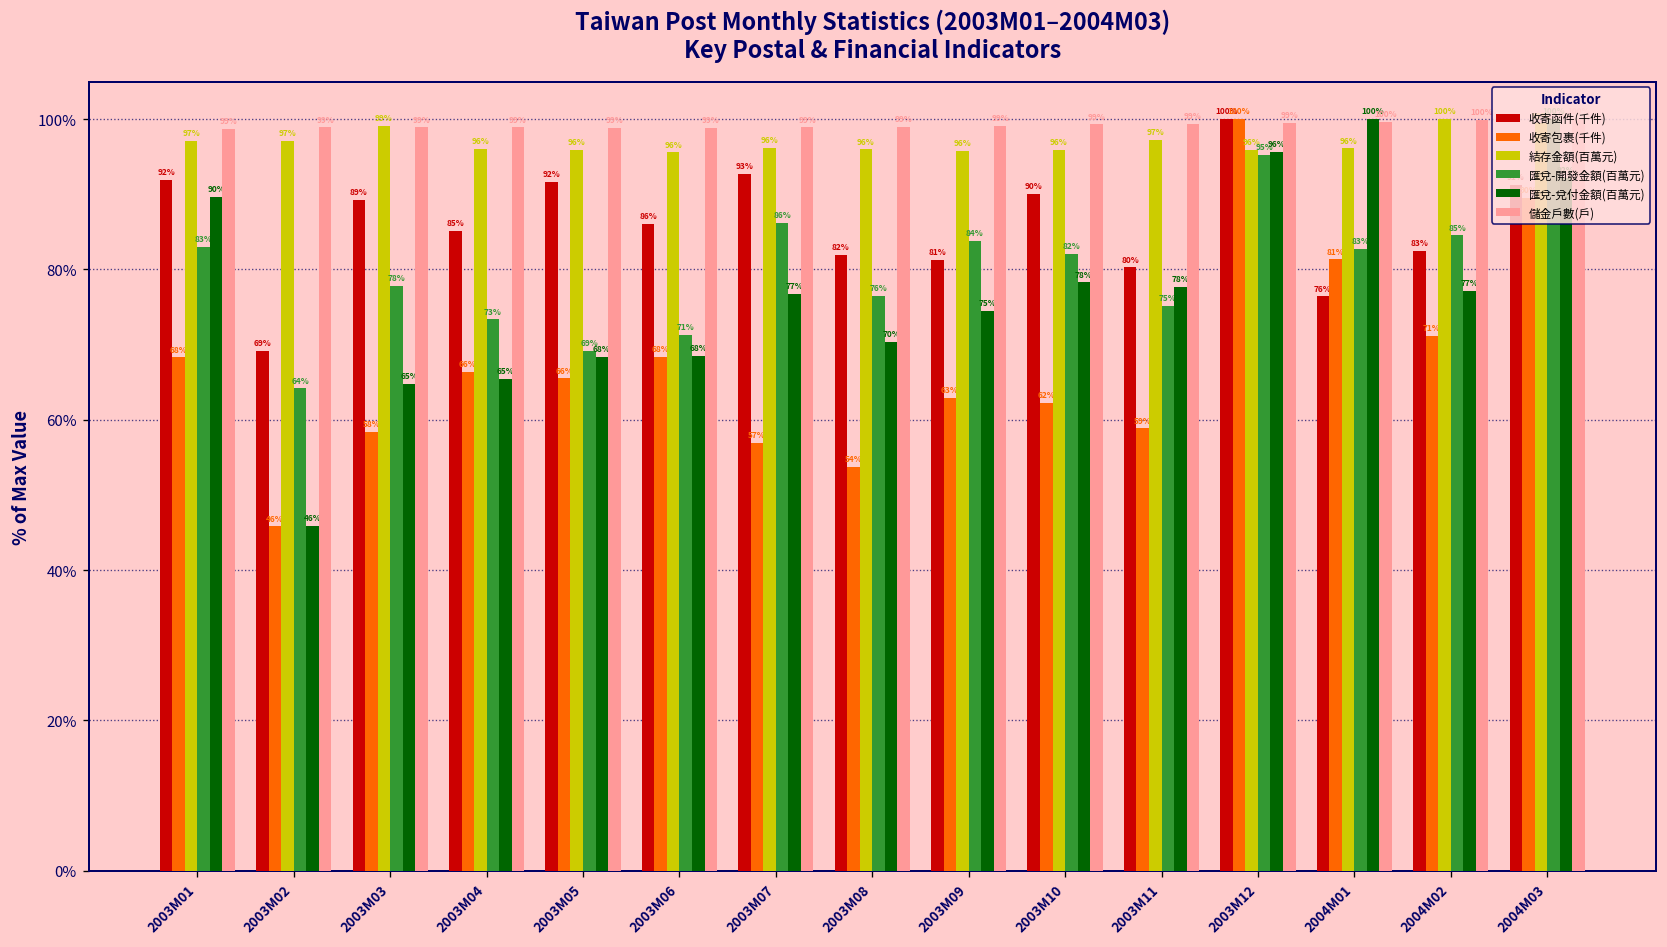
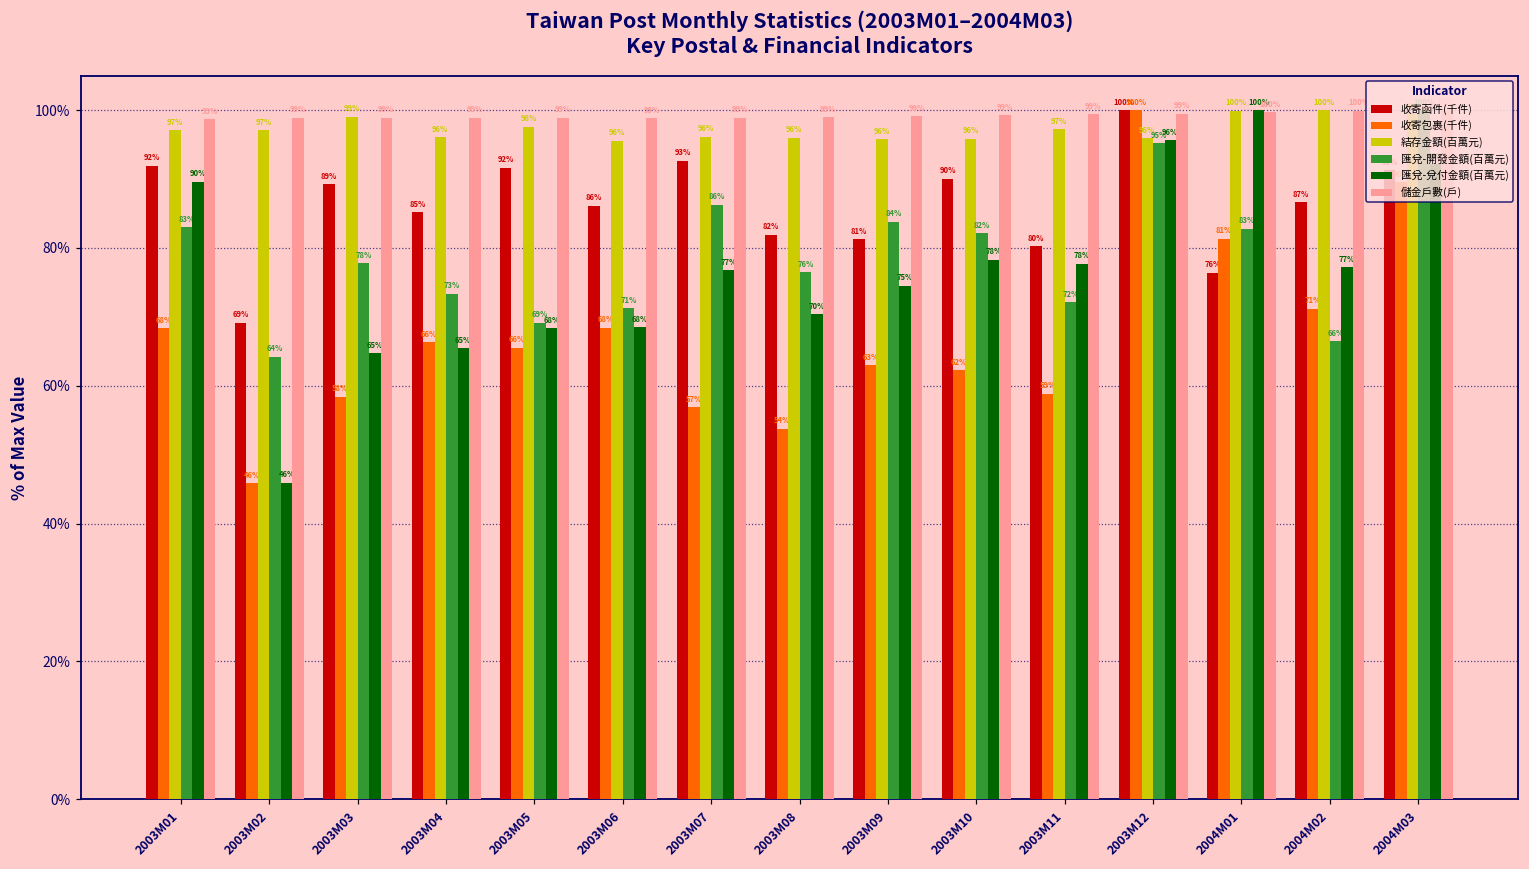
  {
    "收寄函件(千件)": {
      "2003M01": "92%",
      "2003M02": "69%",
      "2003M03": "89%",
      "2003M04": "85%",
      "2003M05": "92%",
      "2003M06": "86%",
      "2003M07": "93%",
      "2003M08": "82%",
      "2003M09": "81%",
      "2003M10": "90%",
      "2003M11": "80%",
      "2004M01": "76%",
-     "2004M02": "83%"
+     "2004M02": "87%"
    },
    "收寄包裹(千件)": {
      "2003M01": "68%",
      "2003M02": "46%",
      "2003M03": "58%",
      "2003M04": "66%",
      "2003M05": "66%",
      "2003M06": "68%",
      "2003M07": "57%",
      "2003M08": "54%",
      "2003M09": "63%",
      "2003M10": "62%",
      "2003M11": "59%",
      "2004M01": "81%",
      "2004M02": "71%"
    },
    "結存金額(百萬元)": {
      "2003M01": "97%",
      "2003M02": "97%",
      "2003M03": "99%",
      "2003M04": "96%",
-     "2003M05": "96%",
+     "2003M05": "98%",
      "2003M06": "96%",
      "2003M07": "96%",
      "2003M08": "96%",
      "2003M09": "96%",
      "2003M10": "96%",
      "2003M11": "97%",
      "2003M12": "96%",
-     "2004M01": "96%",
+     "2004M01": "100%",
      "2004M02": "100%"
    },
    "匯兌-開發金額(百萬元)": {
      "2003M01": "83%",
      "2003M02": "64%",
      "2003M03": "78%",
      "2003M04": "73%",
      "2003M05": "69%",
      "2003M06": "71%",
      "2003M07": "86%",
      "2003M08": "76%",
      "2003M09": "84%",
      "2003M10": "82%",
-     "2003M11": "75%",
+     "2003M11": "72%",
      "2004M01": "83%",
-     "2004M02": "85%"
+     "2004M02": "66%"
    },
    "匯兌-兌付金額(百萬元)": {
      "2003M01": "90%",
      "2003M02": "46%",
      "2003M03": "65%",
      "2003M04": "65%",
      "2003M05": "68%",
      "2003M06": "68%",
      "2003M07": "77%",
      "2003M08": "70%",
      "2003M09": "75%",
      "2003M10": "78%",
      "2003M11": "78%",
      "2004M02": "77%"
    },
    "儲金戶數(戶)": {
      "2003M01": "99%",
      "2003M02": "99%",
      "2003M03": "99%",
      "2003M04": "99%",
      "2003M05": "99%",
      "2003M06": "99%",
      "2003M07": "99%",
      "2003M08": "99%",
      "2003M09": "99%",
      "2003M10": "99%",
      "2003M11": "99%",
      "2003M12": "99%"
    }
  }
